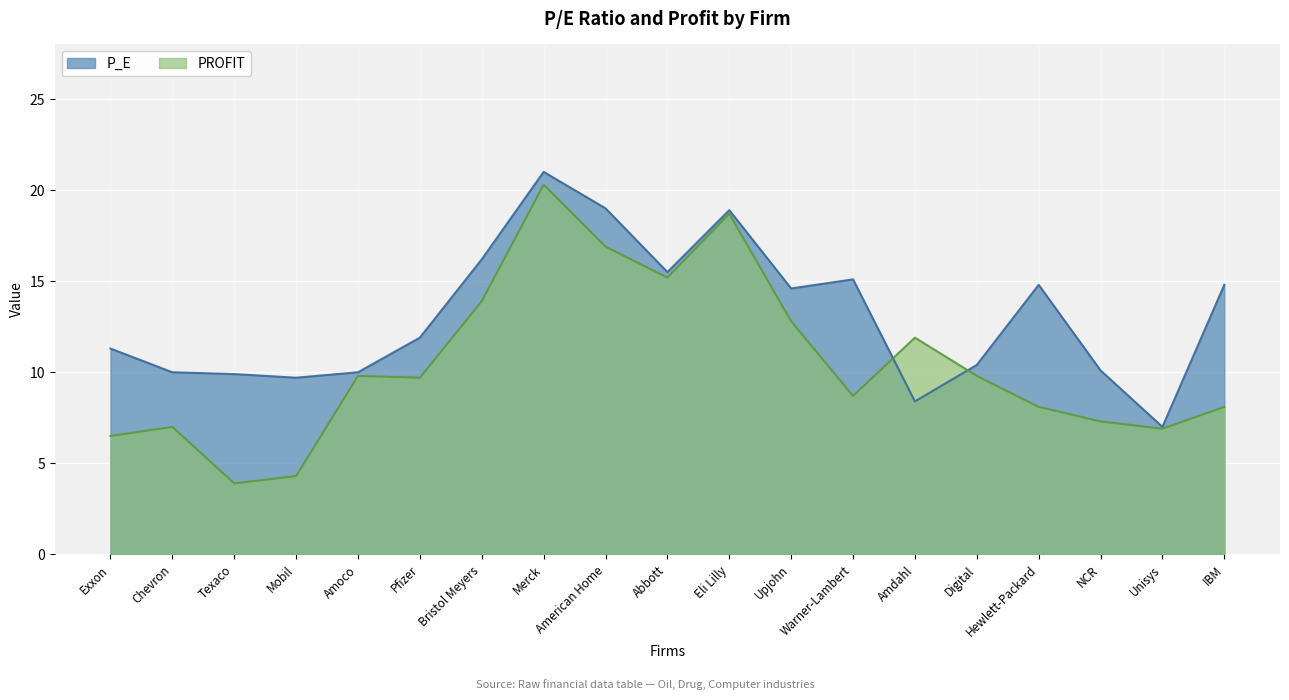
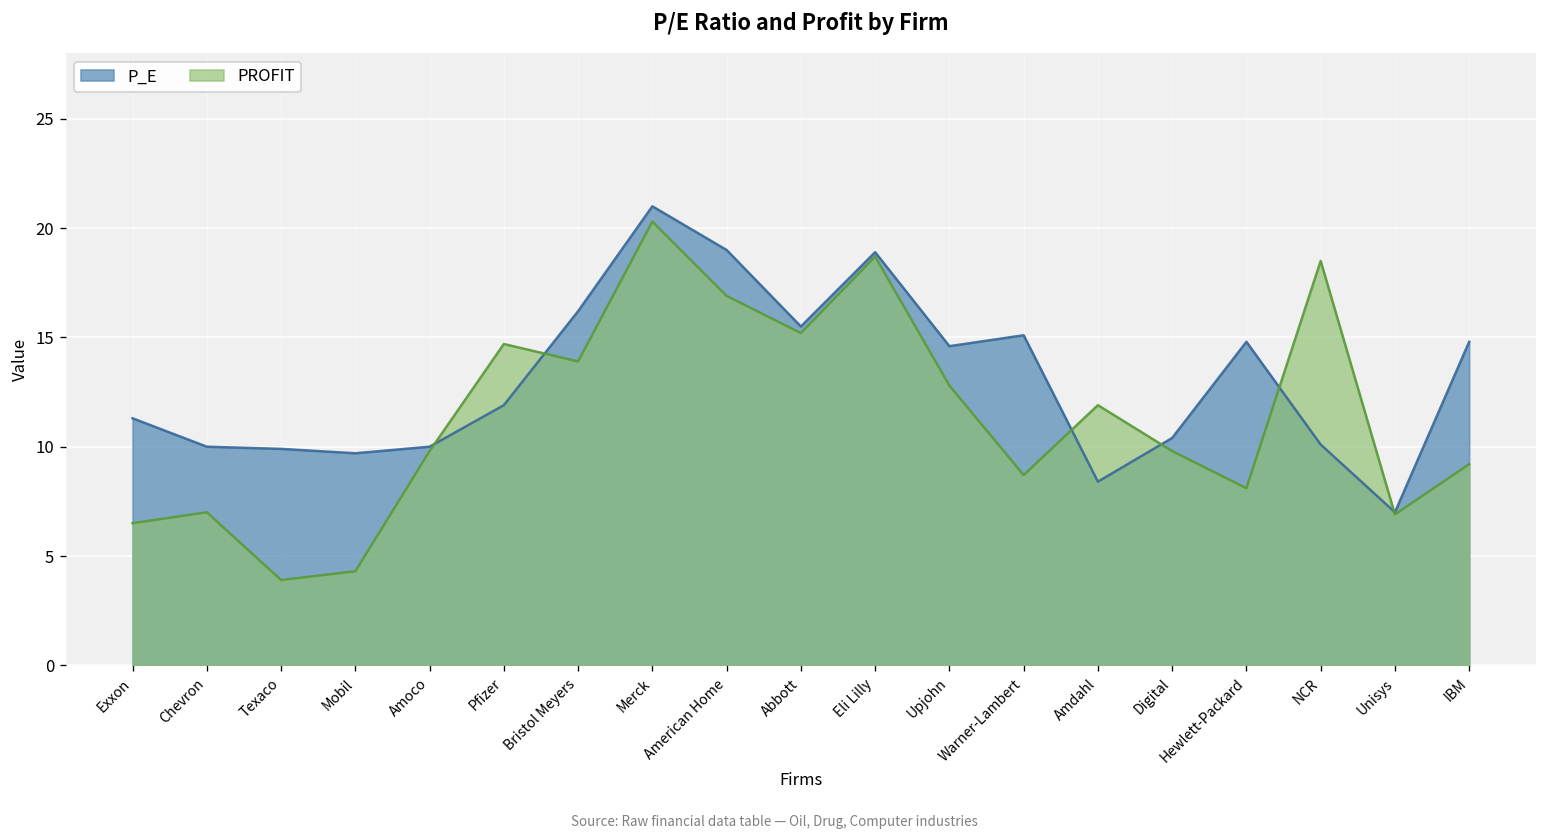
  {
    "P_E": {
      "Exxon": 11.3,
      "Chevron": 10.0,
      "Texaco": 9.9,
      "Mobil": 9.7,
      "Amoco": 10.0,
      "Pfizer": 11.9,
      "Bristol Meyers": 16.2,
      "Merck": 21.0,
      "American Home": 19.0,
      "Abbott": 15.5,
      "Eli Lilly": 18.9,
      "Upjohn": 14.6,
      "Warner-Lambert": 15.1,
      "Amdahl": 8.4,
      "Digital": 10.4,
      "Hewlett-Packard": 14.8,
      "NCR": 10.1,
      "IBM": 14.8
    },
    "PROFIT": {
      "Exxon": 6.5,
      "Chevron": 7.0,
      "Texaco": 3.9,
      "Mobil": 4.3,
      "Amoco": 9.8,
-     "Pfizer": 9.7,
+     "Pfizer": 14.7,
      "Bristol Meyers": 13.9,
      "Merck": 20.3,
      "American Home": 16.9,
      "Abbott": 15.2,
      "Eli Lilly": 18.7,
      "Upjohn": 12.8,
      "Warner-Lambert": 8.7,
      "Amdahl": 11.9,
      "Digital": 9.8,
      "Hewlett-Packard": 8.1,
-     "NCR": 7.3,
-     "IBM": 8.1
+     "NCR": 18.5,
+     "IBM": 9.2
    }
  }
